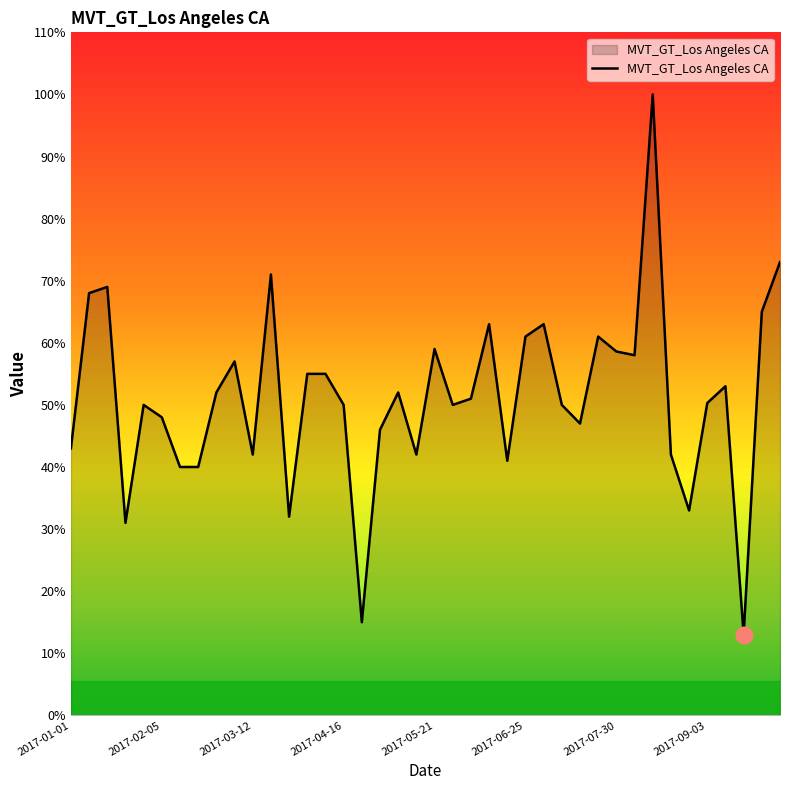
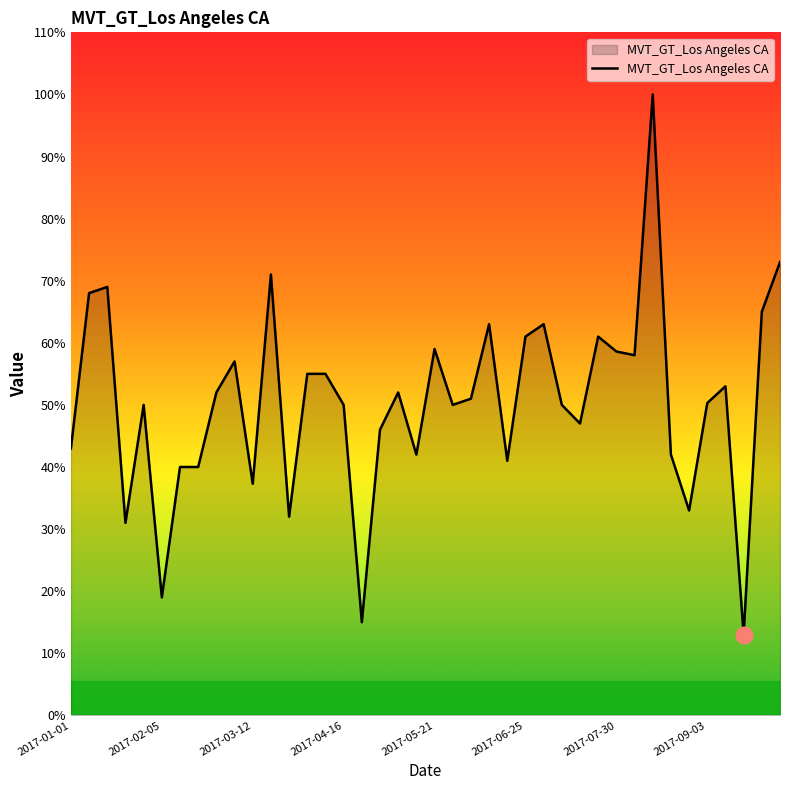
  {
    "MVT_GT_Los Angeles CA": {
      "2017-01-01": "43%",
-     "2017-02-05": "48%",
-     "2017-03-12": "42%",
+     "2017-02-05": "19%",
+     "2017-03-12": "37%",
      "2017-04-16": "50%",
      "2017-05-21": "59%",
      "2017-06-25": "61%",
      "2017-07-30": "59%",
      "2017-09-03": "50%"
    }
  }
